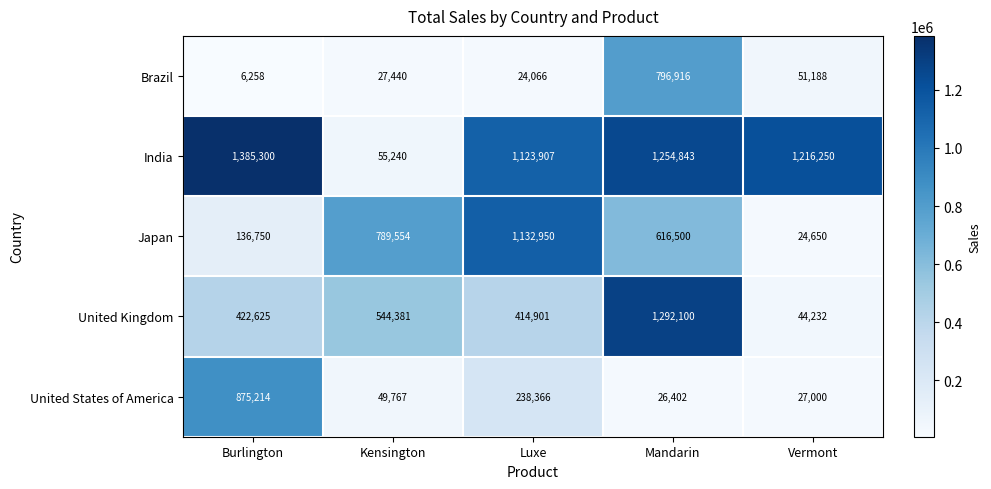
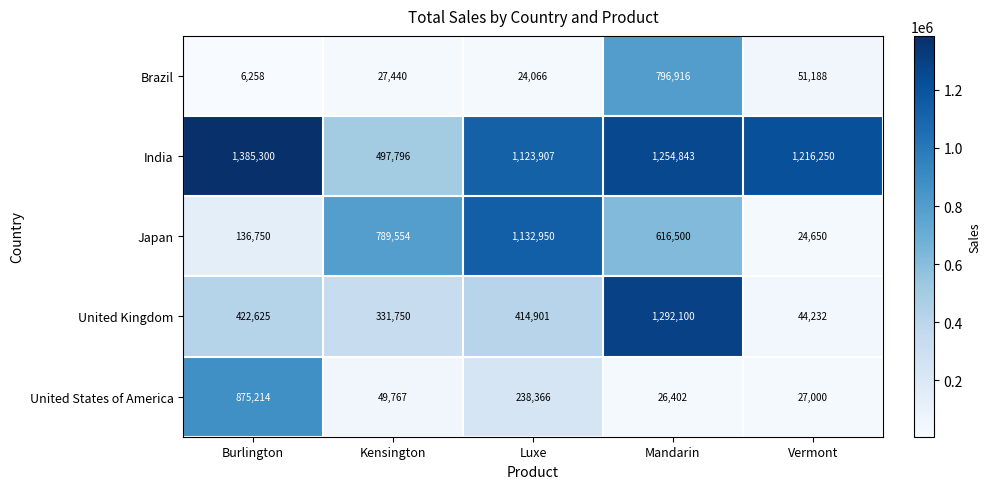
  {
    "Brazil": {
      "Burlington": "6,258",
      "Kensington": "27,440",
      "Luxe": "24,066",
      "Mandarin": "796,916",
      "Vermont": "51,188"
    },
    "India": {
      "Burlington": "1,385,300",
-     "Kensington": "55,240",
+     "Kensington": "497,796",
      "Luxe": "1,123,907",
      "Mandarin": "1,254,843",
      "Vermont": "1,216,250"
    },
    "Japan": {
      "Burlington": "136,750",
      "Kensington": "789,554",
      "Luxe": "1,132,950",
      "Mandarin": "616,500",
      "Vermont": "24,650"
    },
    "United Kingdom": {
      "Burlington": "422,625",
-     "Kensington": "544,381",
+     "Kensington": "331,750",
      "Luxe": "414,901",
      "Mandarin": "1,292,100",
      "Vermont": "44,232"
    },
    "United States of America": {
      "Burlington": "875,214",
      "Kensington": "49,767",
      "Luxe": "238,366",
      "Mandarin": "26,402",
      "Vermont": "27,000"
    }
  }
